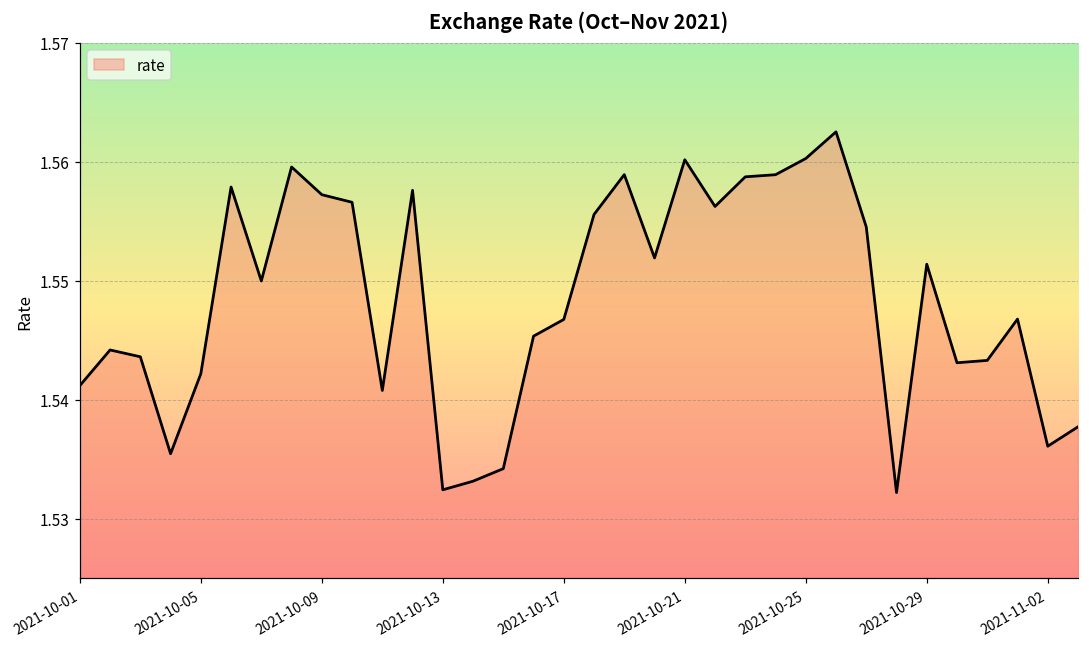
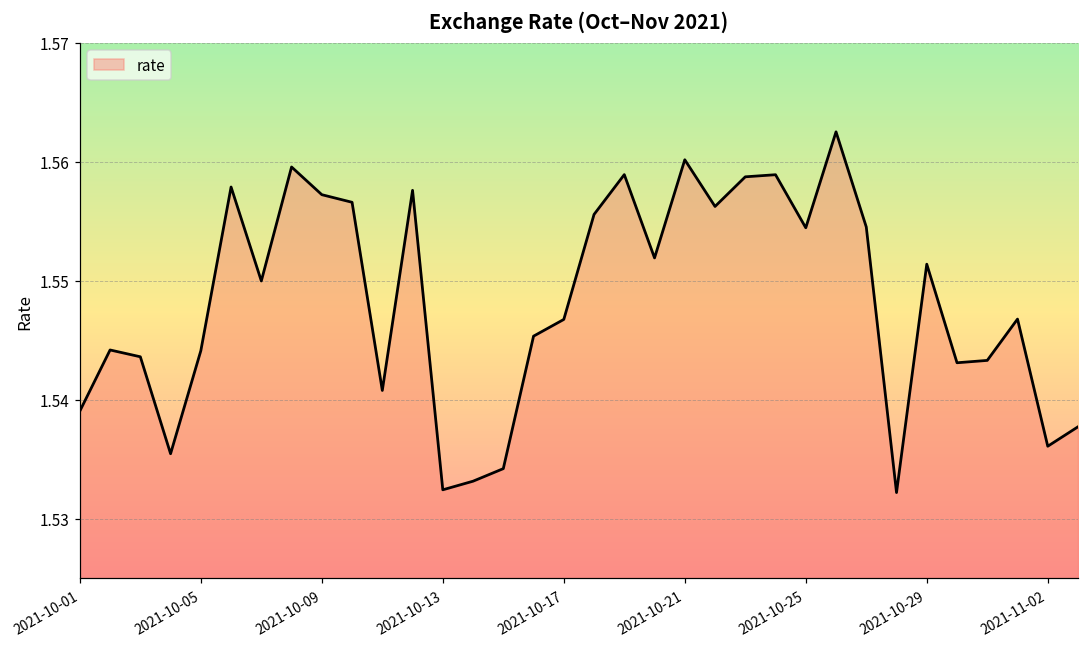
  {
-   "2021-10-01": 1.5412,
-   "2021-10-05": 1.5422,
+   "2021-10-01": 1.5391,
+   "2021-10-05": 1.5441,
    "2021-10-09": 1.5572,
    "2021-10-13": 1.5324,
    "2021-10-17": 1.5468,
    "2021-10-21": 1.5602,
-   "2021-10-25": 1.5603,
+   "2021-10-25": 1.5545,
    "2021-10-29": 1.5514,
    "2021-11-02": 1.5361
  }
